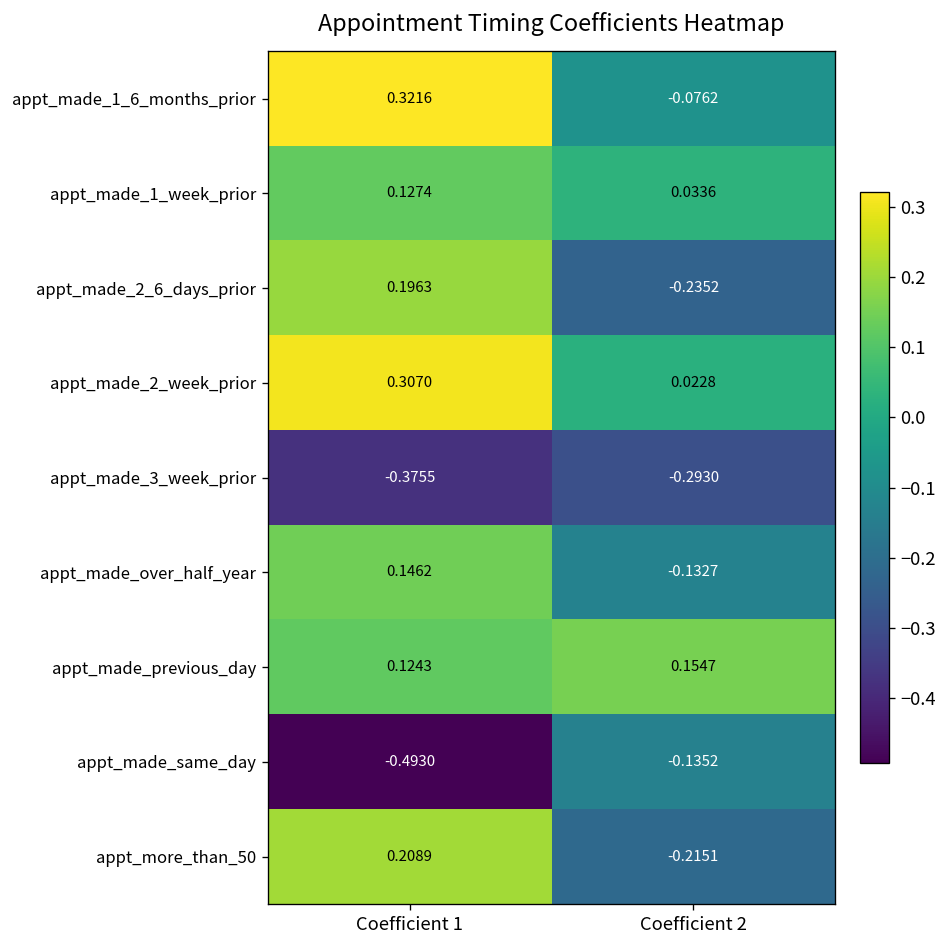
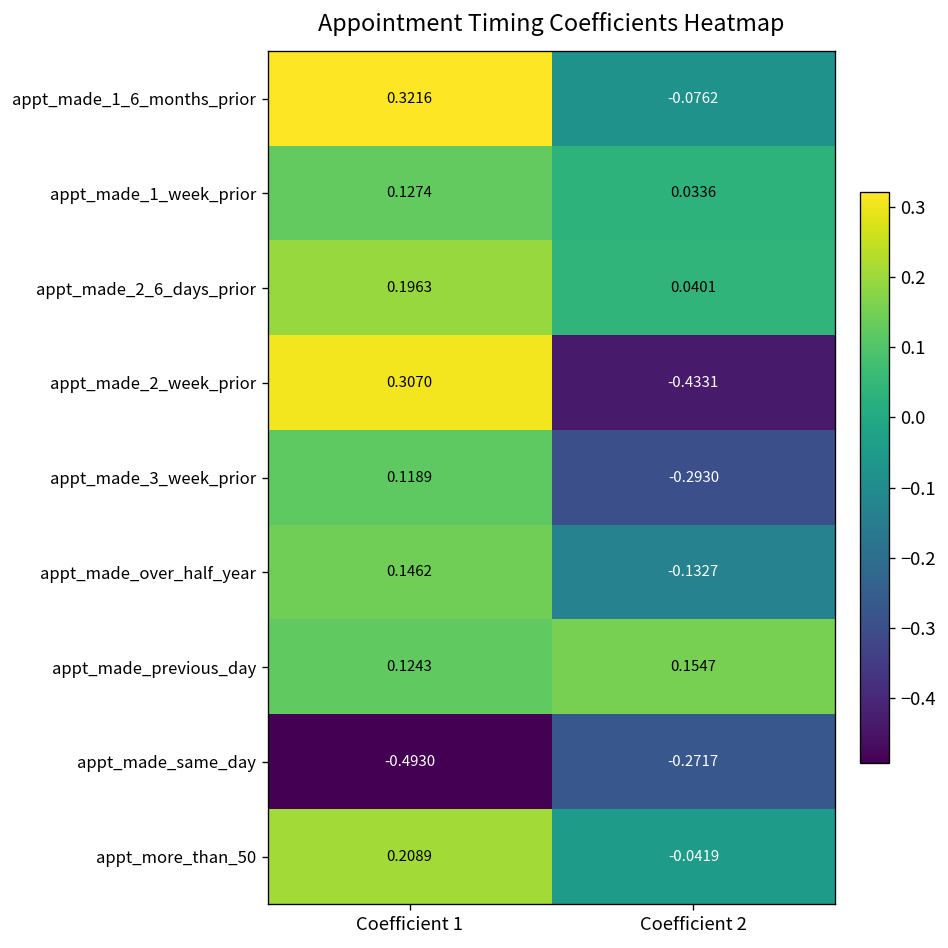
  {
    "appt_made_1_6_months_prior": {
      "Coefficient 1": 0.3216,
      "Coefficient 2": -0.0762
    },
    "appt_made_1_week_prior": {
      "Coefficient 1": 0.1274,
      "Coefficient 2": 0.0336
    },
    "appt_made_2_6_days_prior": {
      "Coefficient 1": 0.1963,
-     "Coefficient 2": -0.2352
+     "Coefficient 2": 0.0401
    },
    "appt_made_2_week_prior": {
      "Coefficient 1": 0.3070,
-     "Coefficient 2": 0.0228
+     "Coefficient 2": -0.4331
    },
    "appt_made_3_week_prior": {
-     "Coefficient 1": -0.3755,
+     "Coefficient 1": 0.1189,
      "Coefficient 2": -0.2930
    },
    "appt_made_over_half_year": {
      "Coefficient 1": 0.1462,
      "Coefficient 2": -0.1327
    },
    "appt_made_previous_day": {
      "Coefficient 1": 0.1243,
      "Coefficient 2": 0.1547
    },
    "appt_made_same_day": {
      "Coefficient 1": -0.4930,
-     "Coefficient 2": -0.1352
+     "Coefficient 2": -0.2717
    },
    "appt_more_than_50": {
      "Coefficient 1": 0.2089,
-     "Coefficient 2": -0.2151
+     "Coefficient 2": -0.0419
    }
  }
